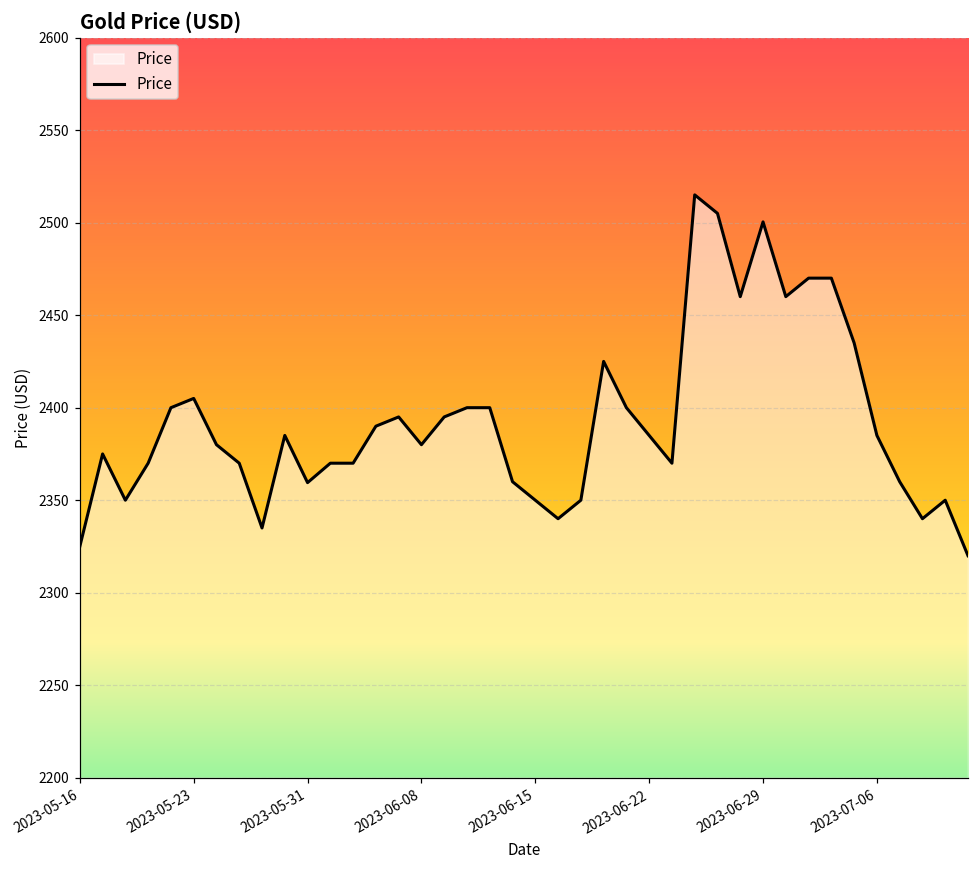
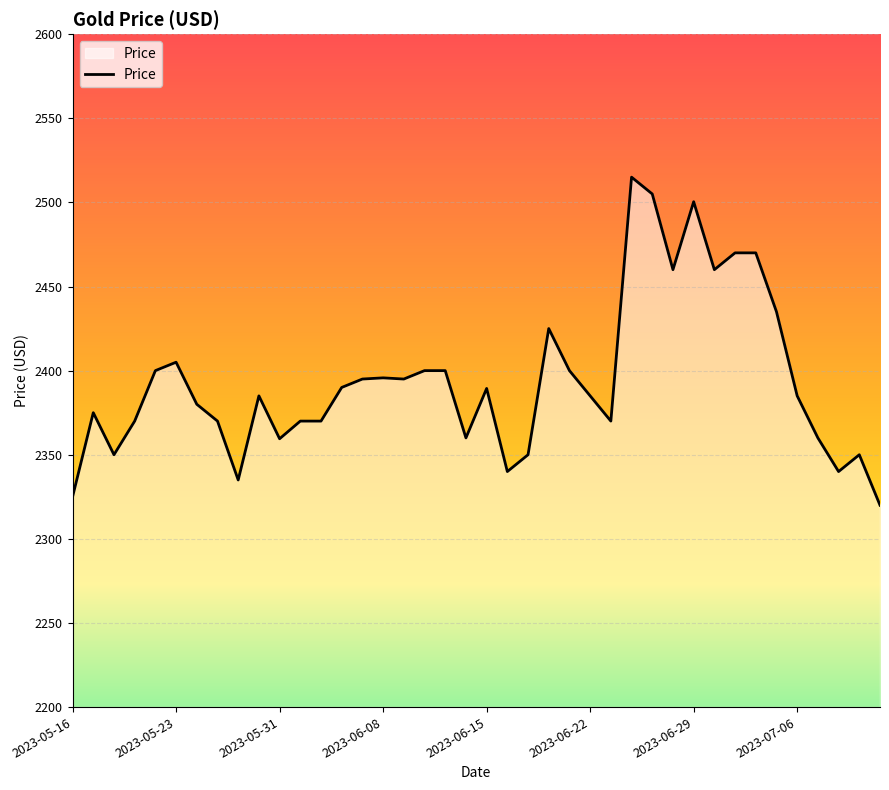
  {
    "2023-05-16": 2325,
    "2023-05-23": 2405,
    "2023-05-31": 2360,
-   "2023-06-08": 2380,
-   "2023-06-15": 2350,
+   "2023-06-08": 2396,
+   "2023-06-15": 2389,
    "2023-06-22": 2385,
    "2023-06-29": 2500,
    "2023-07-06": 2385
  }
